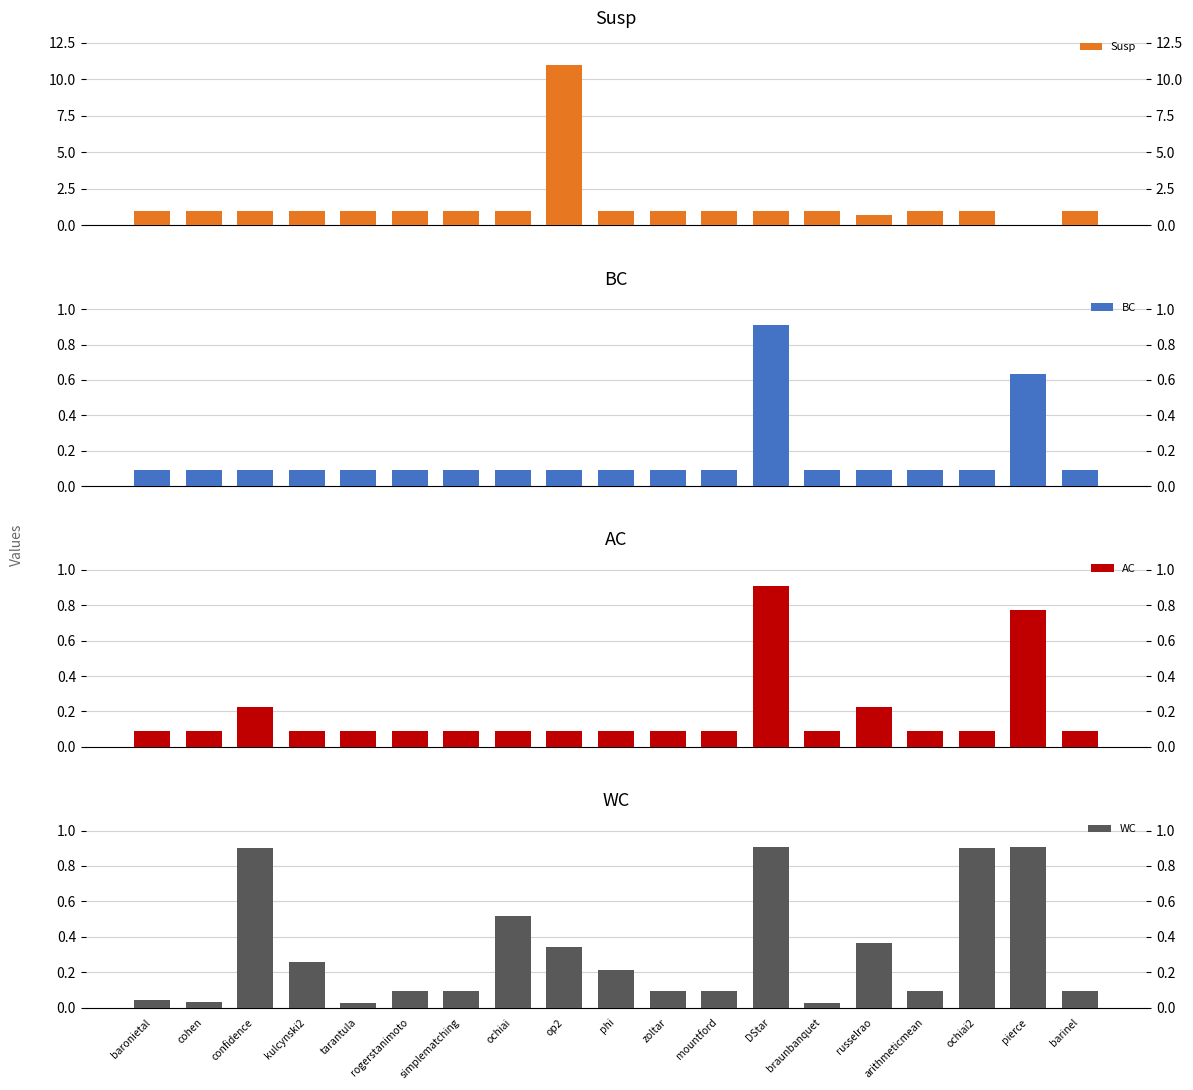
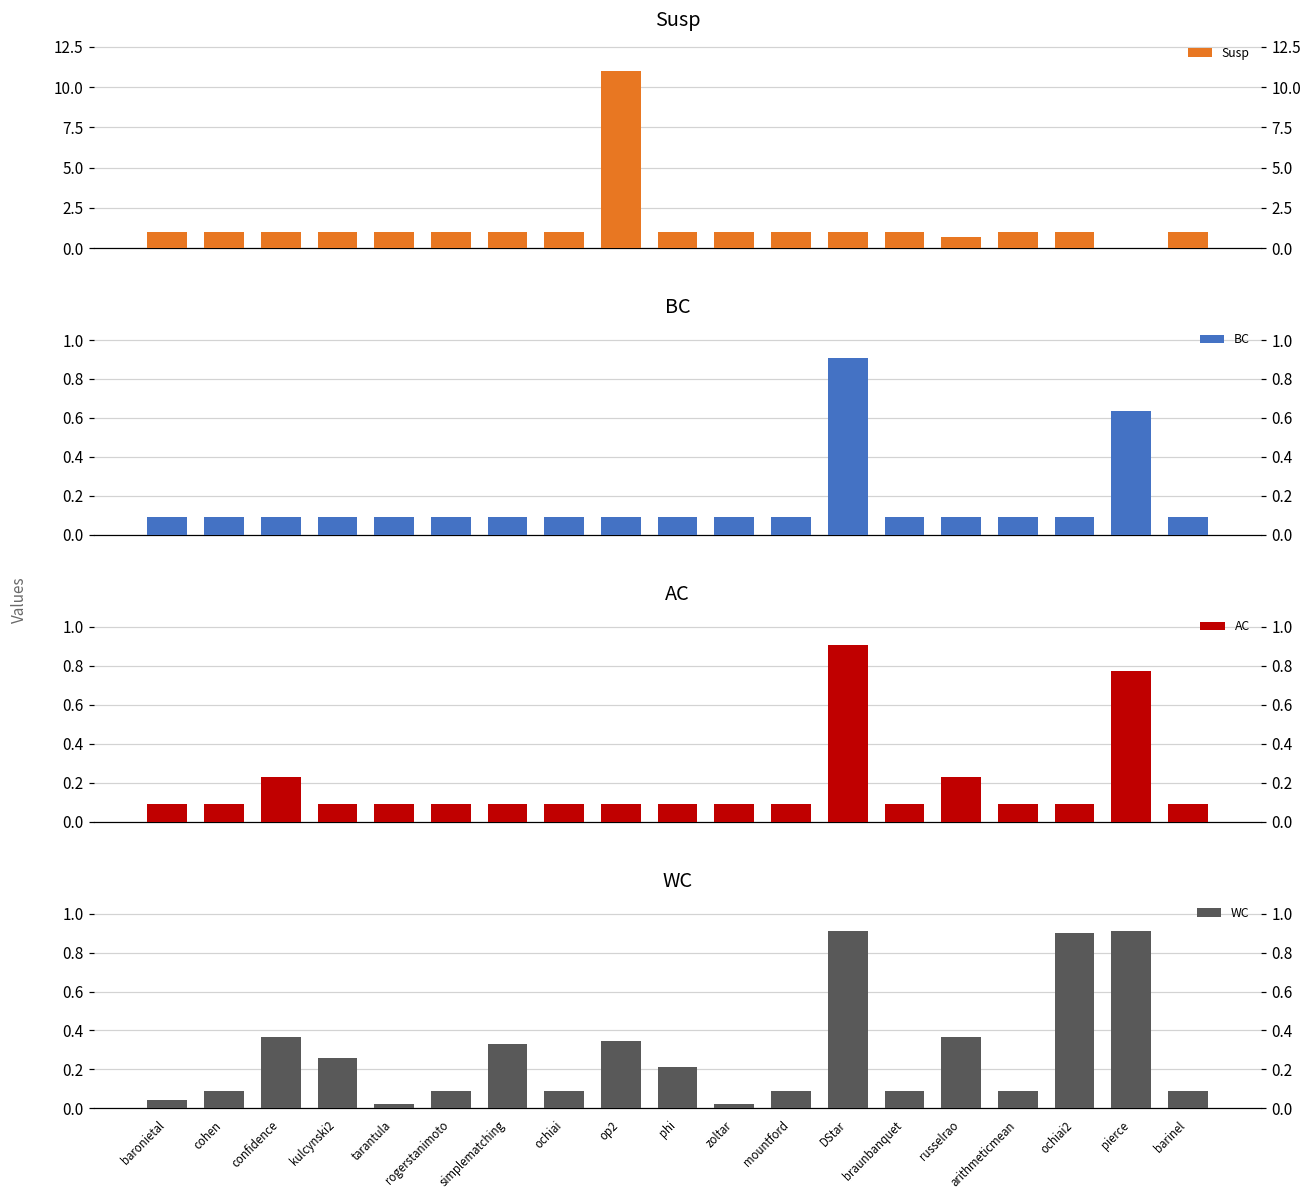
  {
    "WC": {
      "baronietal": 0.04,
-     "cohen": 0.03,
-     "confidence": 0.90,
+     "cohen": 0.09,
+     "confidence": 0.36,
      "kulcynski2": 0.26,
      "tarantula": 0.02,
      "rogerstanimoto": 0.09,
-     "simplematching": 0.09,
-     "ochiai": 0.52,
+     "simplematching": 0.33,
+     "ochiai": 0.09,
      "op2": 0.35,
      "phi": 0.21,
-     "zoltar": 0.09,
+     "zoltar": 0.02,
      "mountford": 0.09,
      "DStar": 0.91,
-     "braunbanquet": 0.03,
+     "braunbanquet": 0.09,
      "russelrao": 0.36,
      "arithmeticmean": 0.09,
      "ochiai2": 0.90,
      "pierce": 0.91,
      "barinel": 0.09
    }
  }
